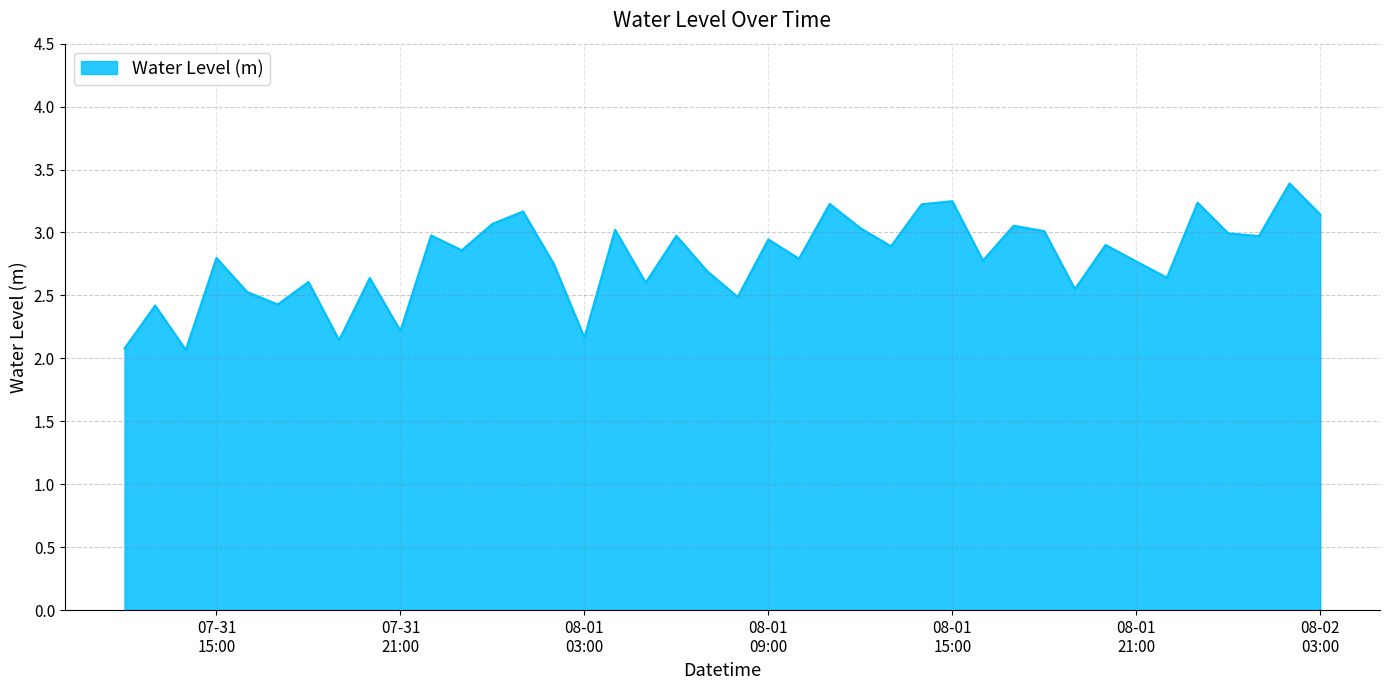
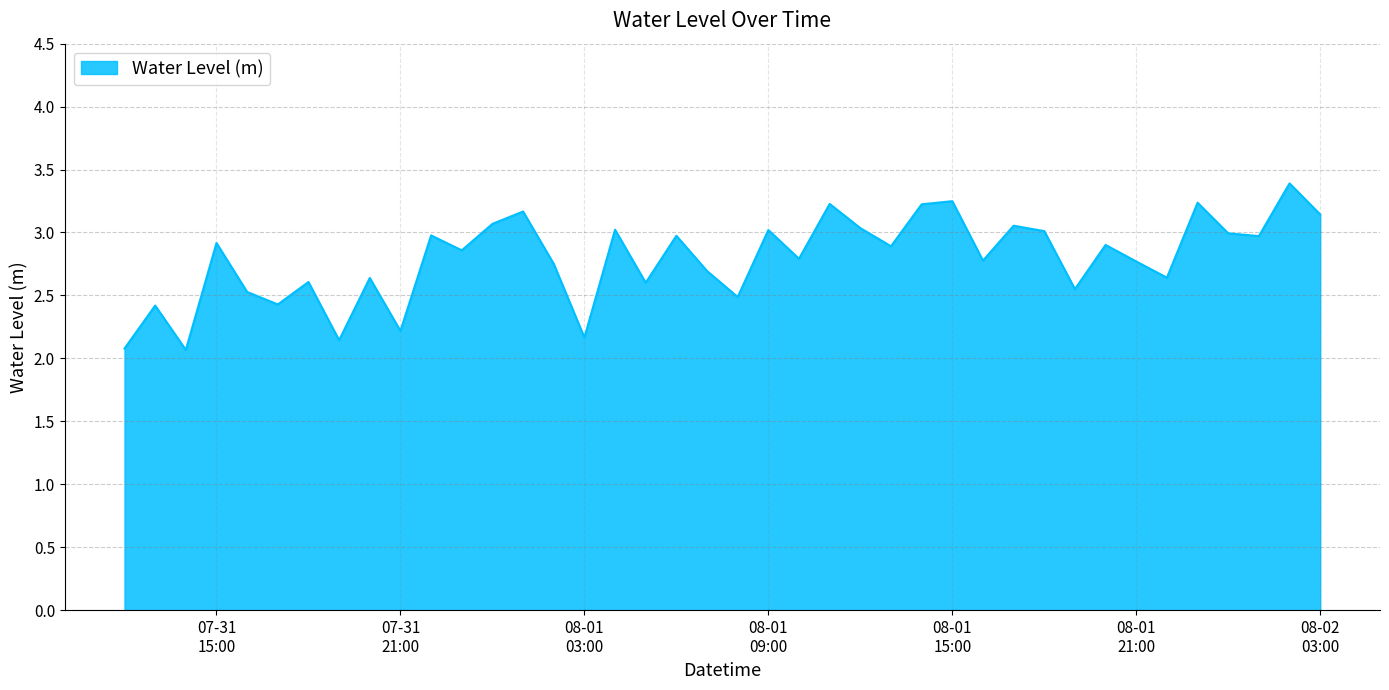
  {
-   "07-31 15:00": 2.80,
+   "07-31 15:00": 2.92,
    "07-31 21:00": 2.22,
    "08-01 03:00": 2.17,
-   "08-01 09:00": 2.95,
+   "08-01 09:00": 3.02,
    "08-01 15:00": 3.25,
    "08-01 21:00": 2.77,
    "08-02 03:00": 3.14
  }
